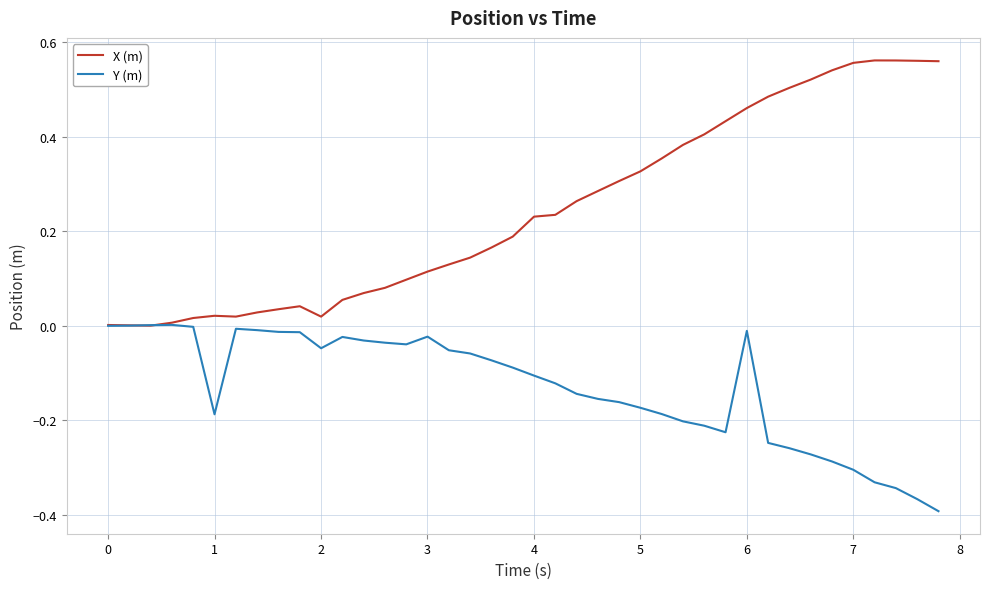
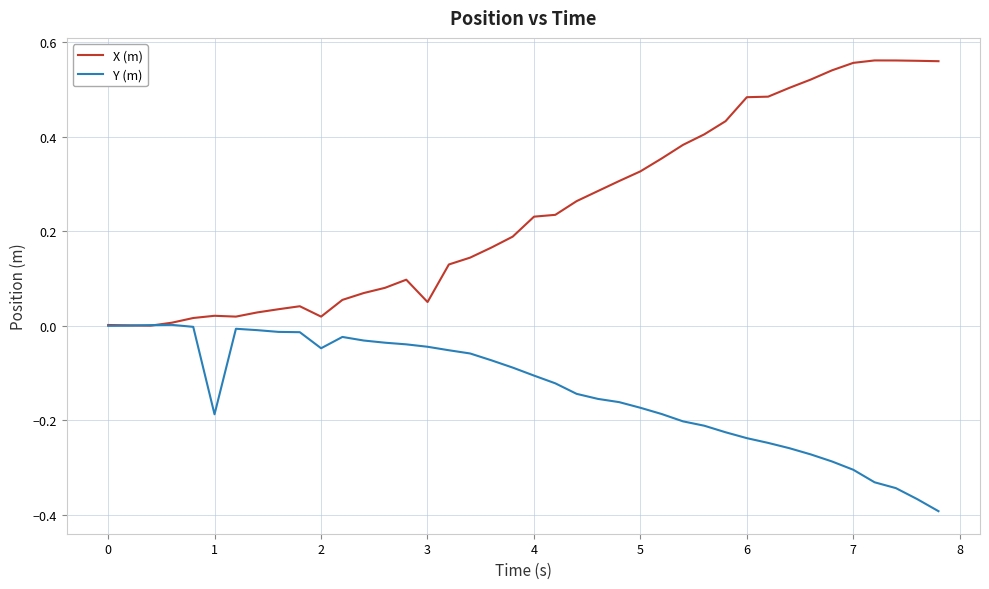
  {
    "X (m)": {
      "1": 0.02,
      "2": 0.02,
-     "3": 0.11,
+     "3": 0.05,
      "4": 0.23,
      "5": 0.33,
-     "6": 0.46,
+     "6": 0.48,
      "7": 0.56
    },
    "Y (m)": {
      "1": -0.19,
      "2": -0.05,
-     "3": -0.02,
+     "3": -0.04,
      "4": -0.11,
      "5": -0.17,
-     "6": -0.01,
+     "6": -0.24,
      "7": -0.30
    }
  }
